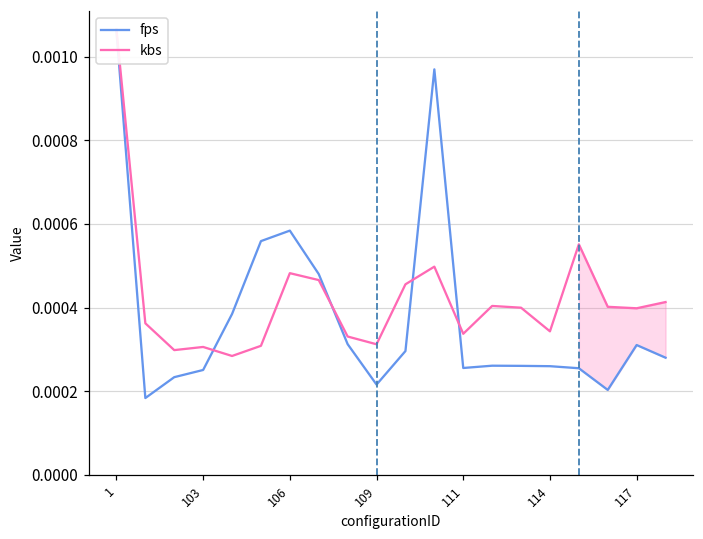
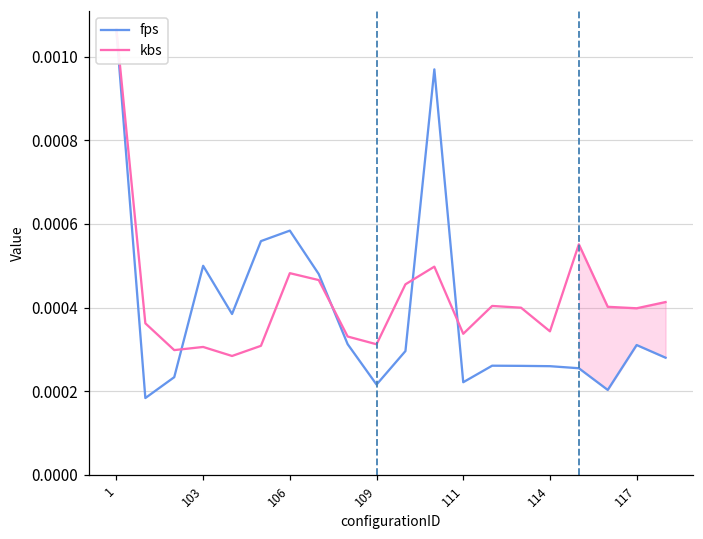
  {
    "fps": {
-     "103": 0.00025,
+     "103": 0.00050,
      "106": 0.00058,
      "109": 0.00022,
-     "111": 0.00026,
+     "111": 0.00022,
      "114": 0.00026,
      "117": 0.00031
    }
  }
